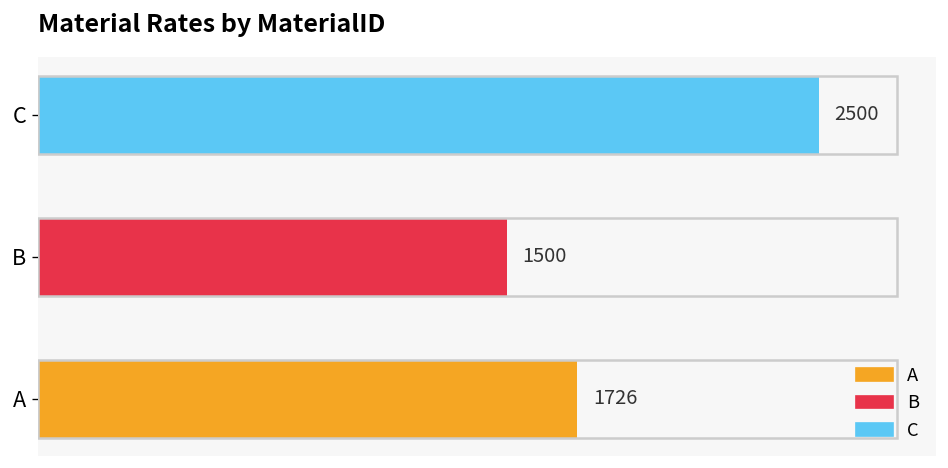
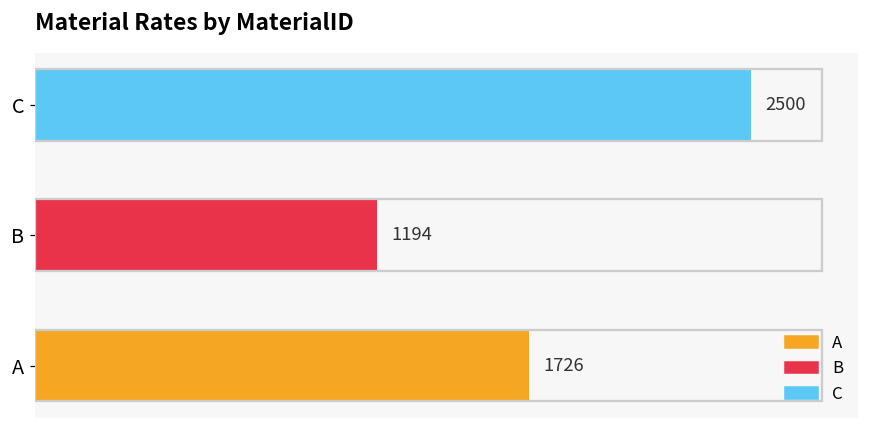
  {
    "C": 2500,
-   "B": 1500,
+   "B": 1194,
    "A": 1726
  }
